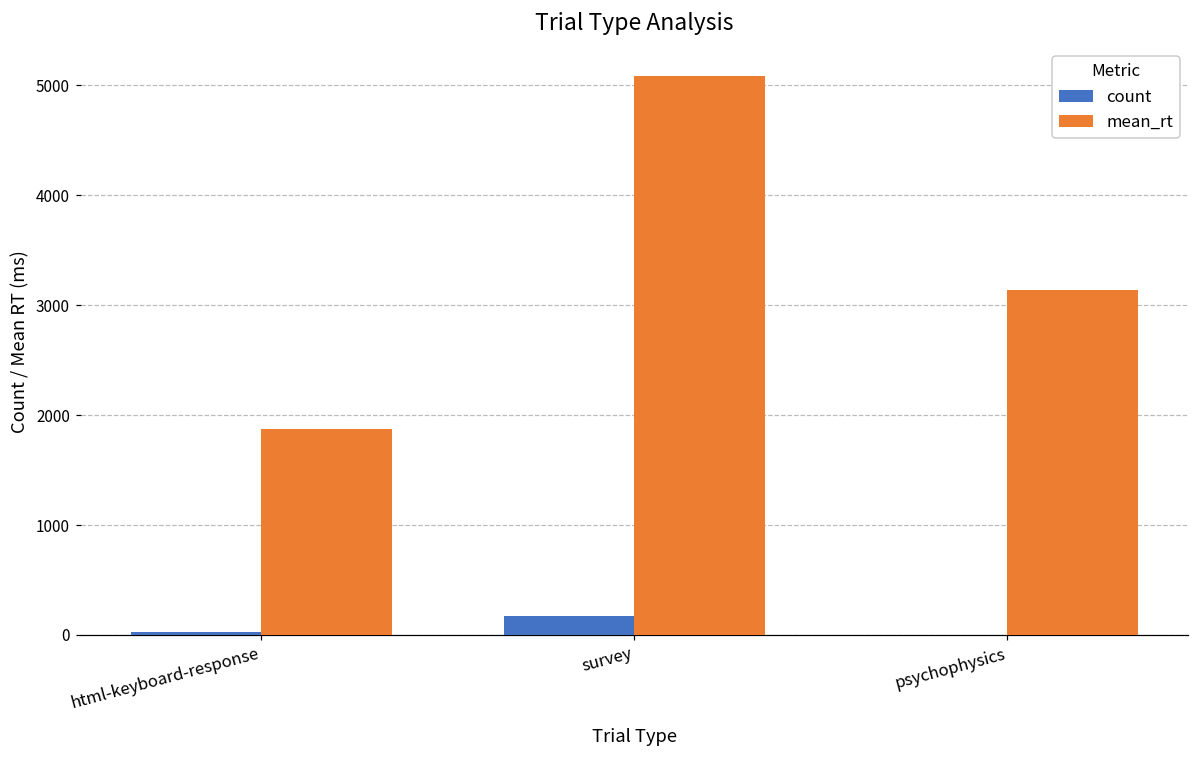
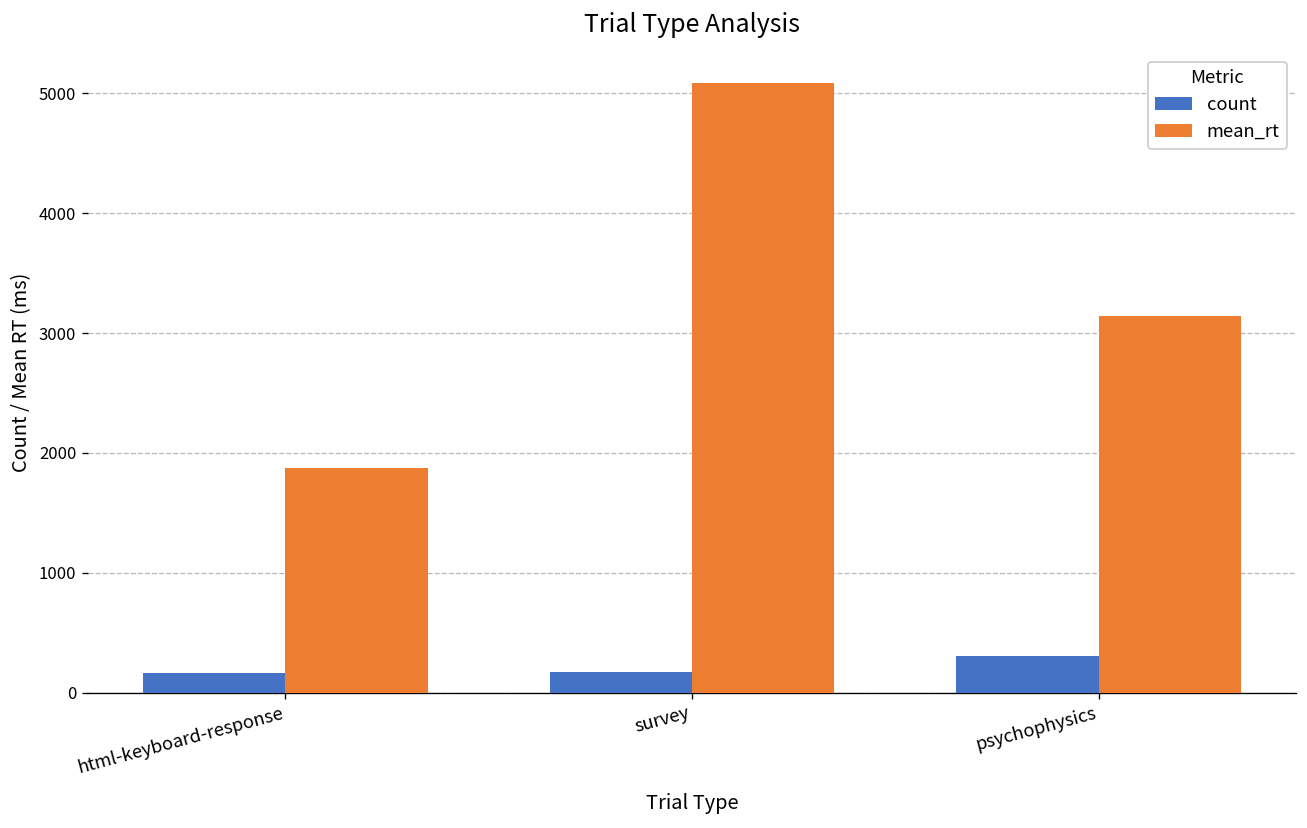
  {
    "count": {
-     "html-keyboard-response": 0,
+     "html-keyboard-response": 200,
      "survey": 200,
-     "psychophysics": 0
+     "psychophysics": 300
    },
    "mean_rt": {
      "html-keyboard-response": 1900,
      "survey": 5100,
      "psychophysics": 3100
    }
  }
